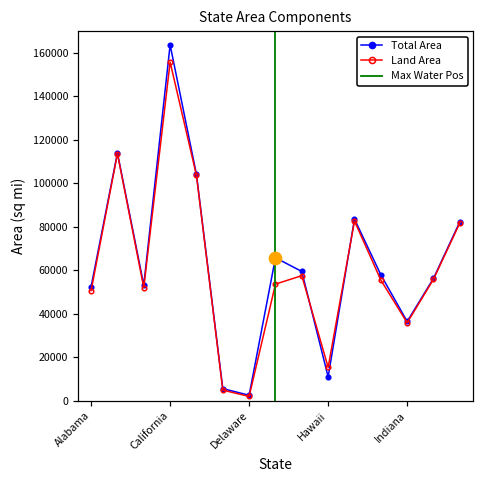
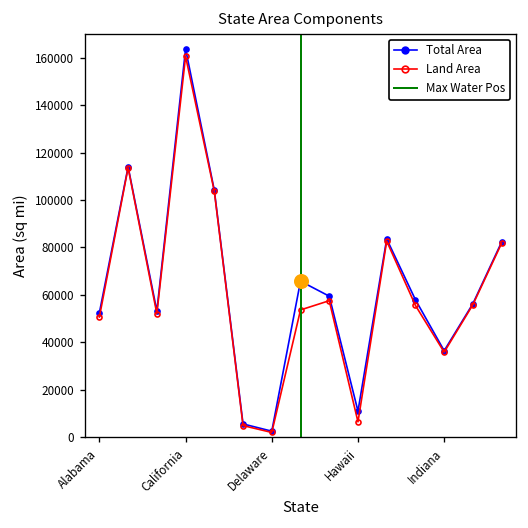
  {
    "Total Area": {
      "Alabama": 52000,
      "California": 164000,
      "Hawaii": 11000
    },
    "Land Area": {
      "Alabama": 51000,
-     "California": 156000,
-     "Hawaii": 15000
+     "California": 161000,
+     "Hawaii": 6000
    }
  }
